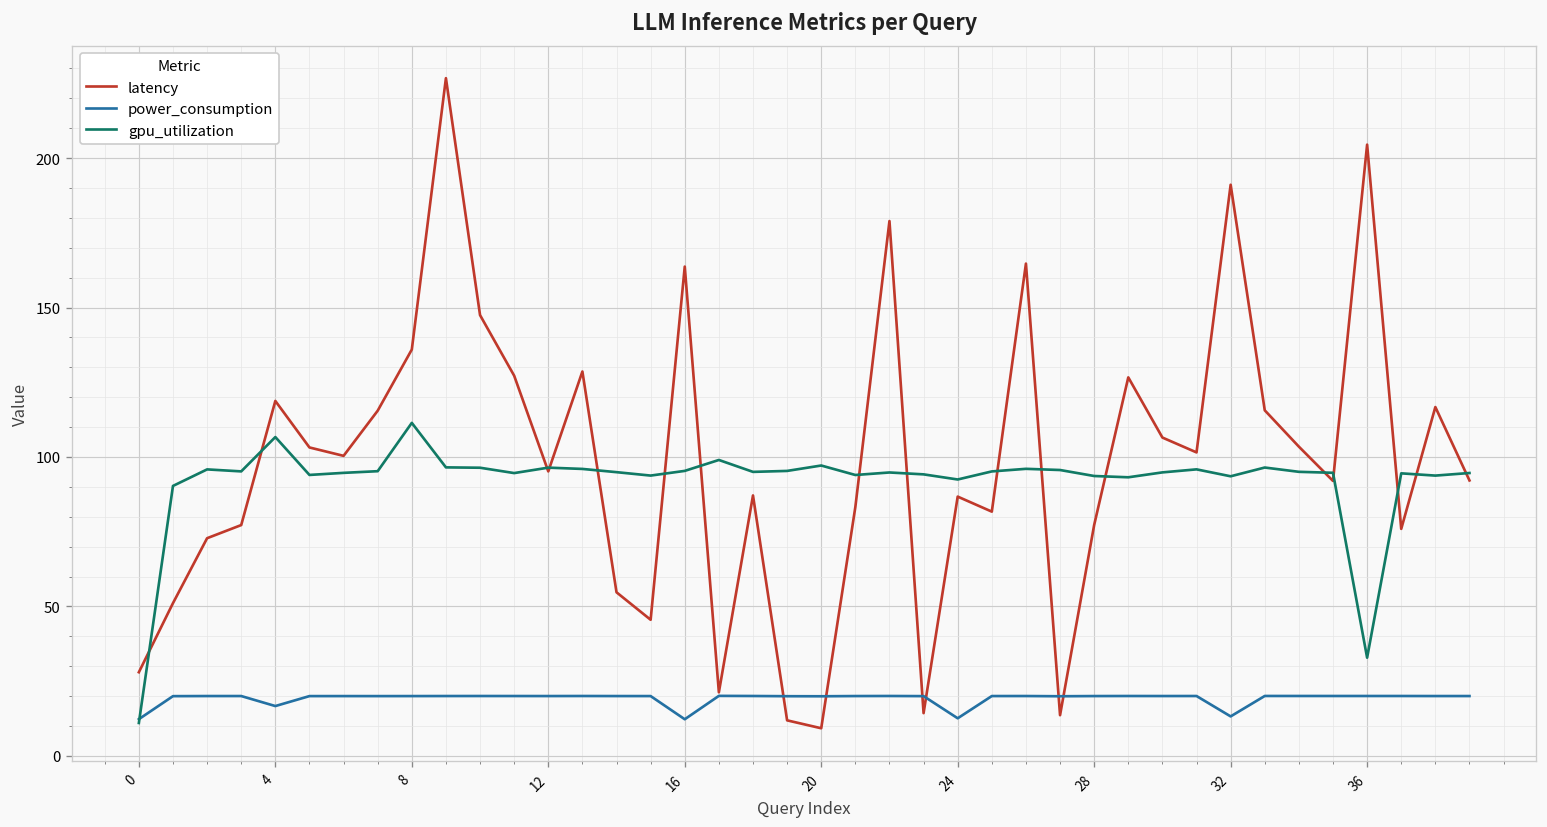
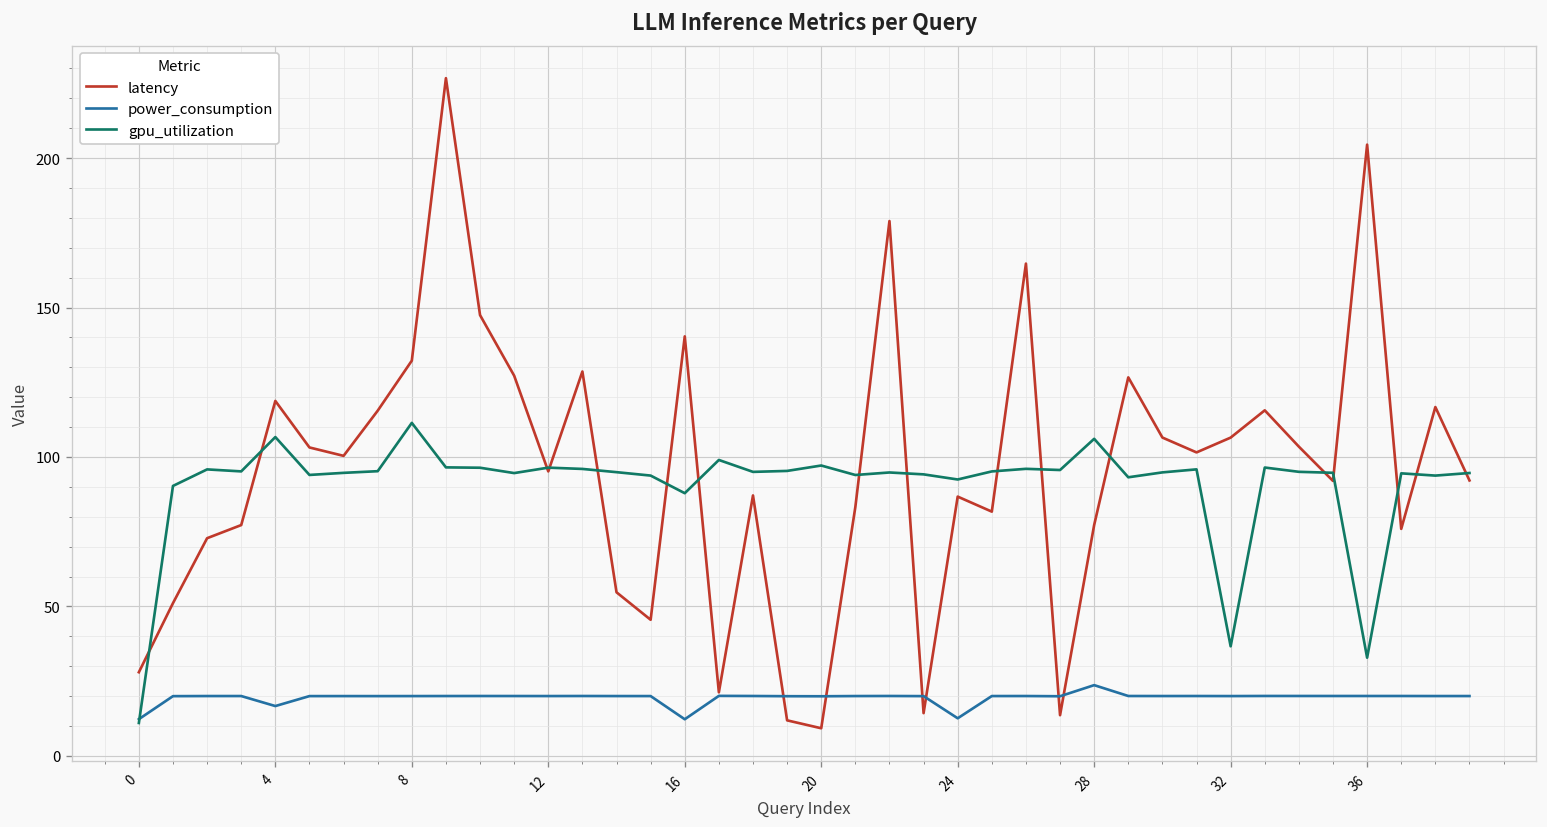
  {
    "latency": {
      "0": 28,
      "4": 119,
-     "8": 136,
+     "8": 132,
      "12": 95,
-     "16": 164,
+     "16": 140,
      "20": 9,
      "24": 87,
      "28": 77,
-     "32": 191,
+     "32": 106,
      "36": 205
    },
    "power_consumption": {
      "0": 12,
      "4": 17,
      "8": 20,
      "12": 20,
      "16": 12,
      "20": 20,
      "24": 13,
-     "28": 20,
-     "32": 13,
+     "28": 24,
+     "32": 20,
      "36": 20
    },
    "gpu_utilization": {
      "0": 11,
      "4": 107,
      "8": 111,
      "12": 96,
-     "16": 95,
+     "16": 88,
      "20": 97,
      "24": 92,
-     "28": 94,
-     "32": 94,
+     "28": 106,
+     "32": 37,
      "36": 33
    }
  }
